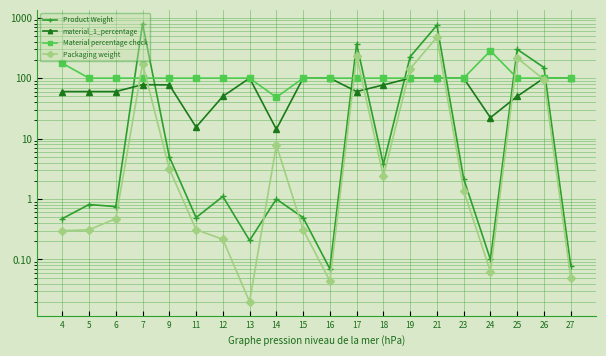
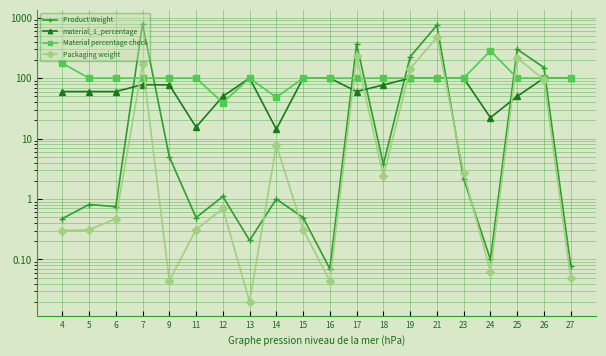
  {
    "Material percentage check": {
      "4": 180,
      "5": 100,
      "6": 100,
      "7": 100,
      "9": 100,
      "11": 100,
-     "12": 100,
+     "12": 40,
      "14": 50,
      "17": 100,
      "18": 100,
      "24": 300,
      "25": 100
    },
    "Packaging weight": {
      "4": 0.3,
      "5": 0.3,
      "6": 0.5,
      "7": 170,
-     "9": 3,
+     "9": 0.04,
      "11": 0.3,
-     "12": 0.22,
+     "12": 0.7,
      "13": 0.02,
      "14": 8,
      "15": 0.3,
      "16": 0.04,
      "17": 230,
      "18": 2.4,
      "19": 140,
      "21": 500,
-     "23": 1.4,
+     "23": 3,
      "24": 0.06,
      "25": 220,
      "27": 0.05
    }
  }
